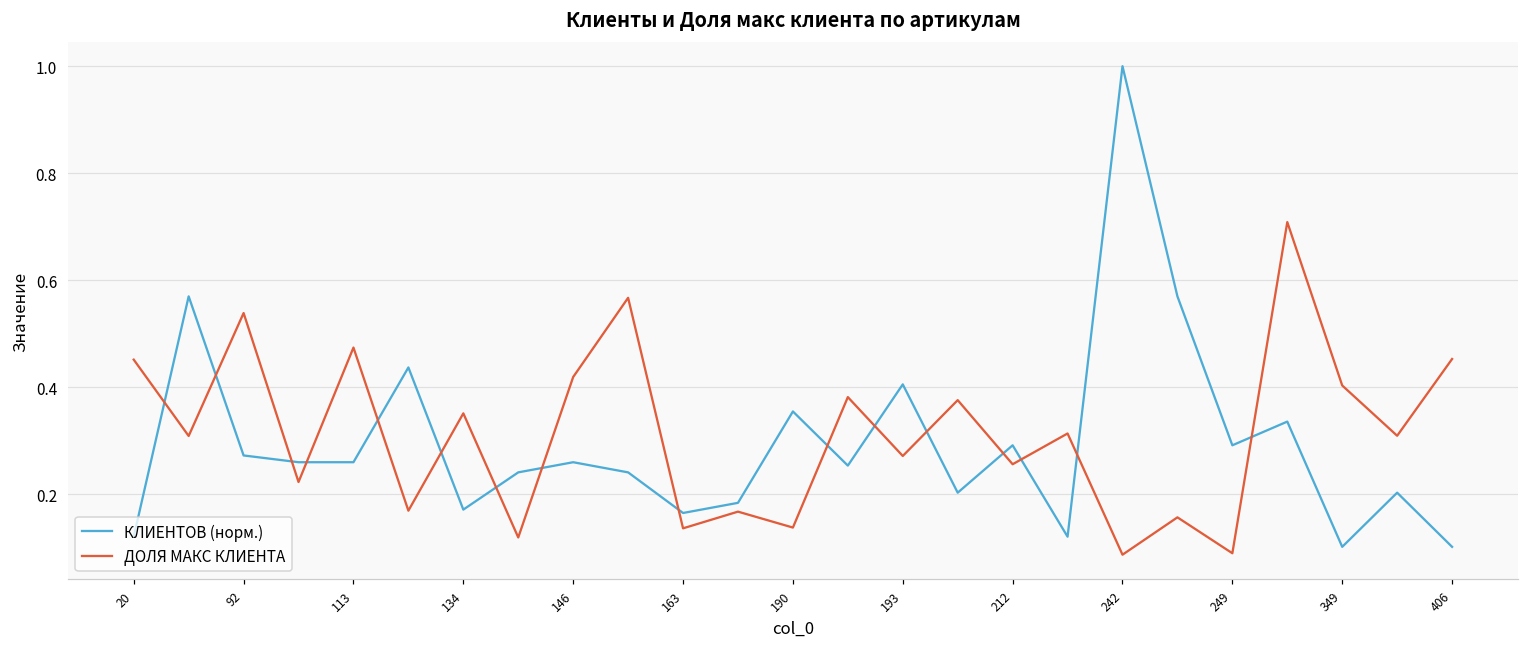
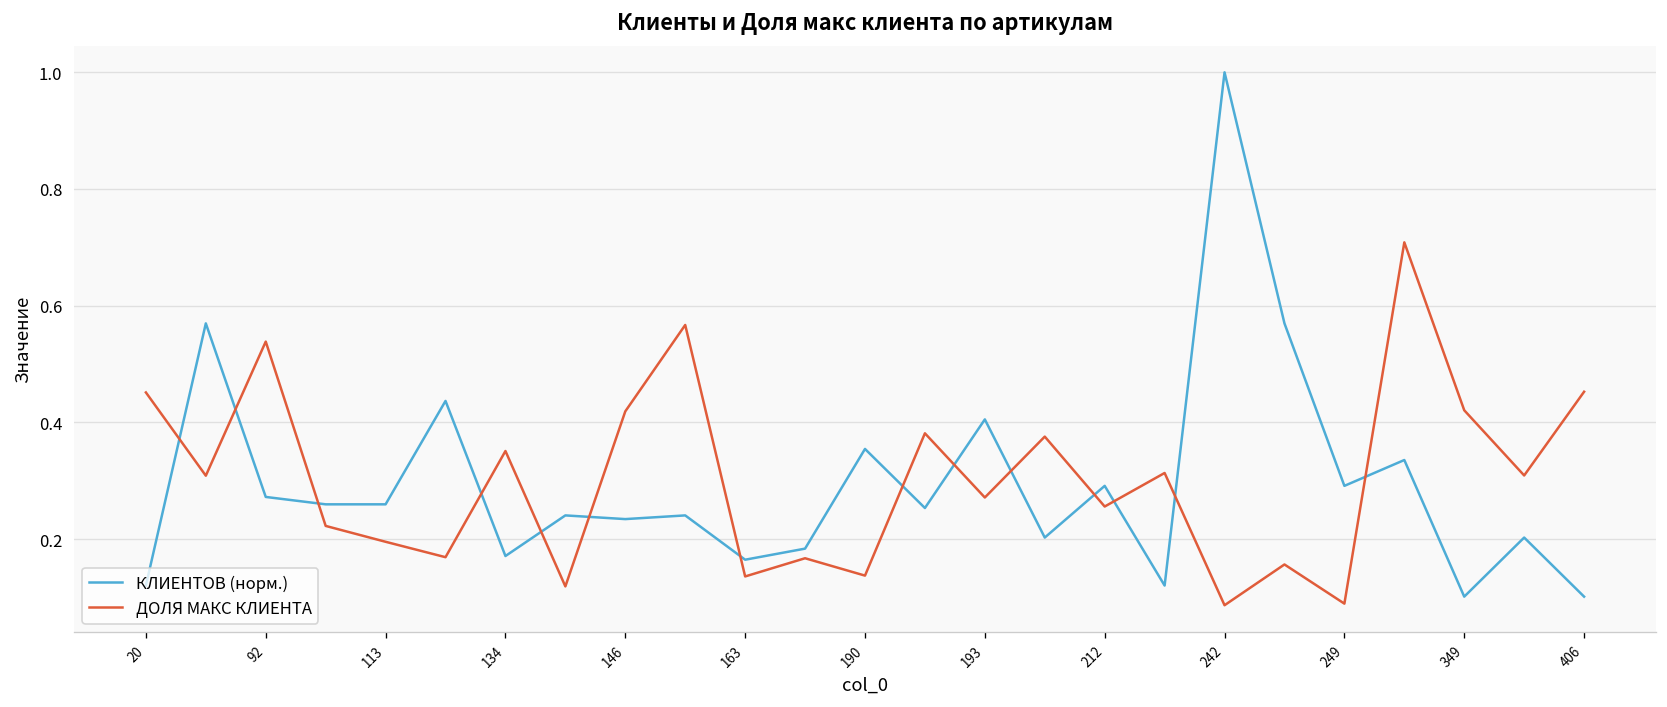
  {
    "КЛИЕНТОВ (норм.)": {
      "92": 0.27,
      "113": 0.26,
      "134": 0.17,
-     "146": 0.26,
+     "146": 0.23,
      "163": 0.16,
      "190": 0.35,
      "193": 0.41,
      "212": 0.29,
      "242": 1.00,
      "249": 0.29,
      "349": 0.10,
      "406": 0.10
    },
    "ДОЛЯ МАКС КЛИЕНТА": {
      "20": 0.45,
      "92": 0.54,
-     "113": 0.47,
+     "113": 0.20,
      "134": 0.35,
      "146": 0.42,
      "163": 0.14,
      "190": 0.14,
      "193": 0.27,
      "212": 0.26,
      "242": 0.09,
      "249": 0.09,
-     "349": 0.40,
+     "349": 0.42,
      "406": 0.45
    }
  }
